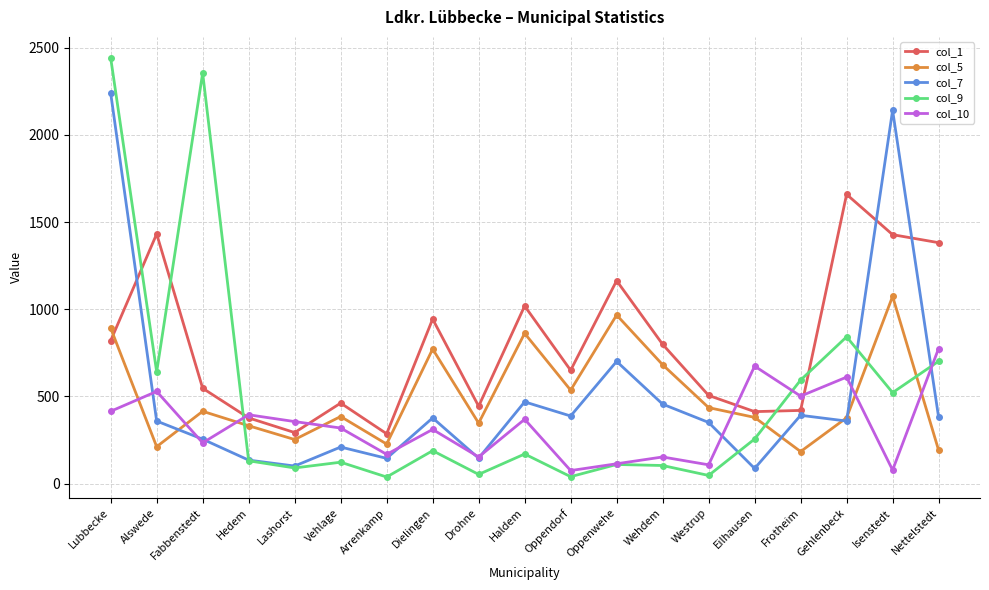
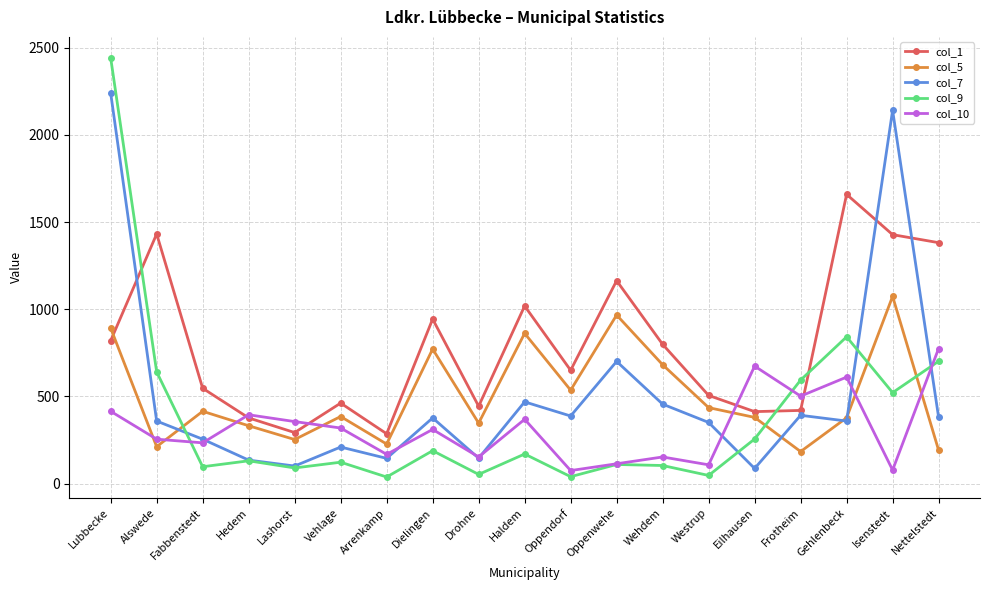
  {
    "col_7": {
      "Lubbecke": 2240,
      "Alswede": 360,
      "Fabbenstedt": 260,
      "Vehlage": 210,
      "Arrenkamp": 150,
      "Dielingen": 380,
      "Haldem": 470,
      "Oppendorf": 390,
      "Oppenwehe": 700,
      "Wehdem": 460,
      "Westrup": 350,
      "Eilhausen": 90,
      "Frotheim": 390,
      "Gehlenbeck": 360,
      "Isenstedt": 2140,
      "Nettelstedt": 380
    },
    "col_9": {
      "Lubbecke": 2440,
      "Alswede": 640,
-     "Fabbenstedt": 2360,
+     "Fabbenstedt": 100,
      "Vehlage": 120,
      "Arrenkamp": 40,
      "Dielingen": 190,
      "Drohne": 50,
      "Haldem": 170,
      "Oppendorf": 40,
      "Wehdem": 100,
      "Westrup": 50,
      "Eilhausen": 260,
      "Frotheim": 590,
      "Gehlenbeck": 840,
      "Isenstedt": 520,
      "Nettelstedt": 700
    },
    "col_10": {
      "Lubbecke": 420,
-     "Alswede": 530,
+     "Alswede": 260,
      "Fabbenstedt": 230,
      "Hedem": 400,
      "Lashorst": 360,
      "Vehlage": 320,
      "Arrenkamp": 170,
      "Dielingen": 310,
      "Haldem": 370,
      "Oppendorf": 80,
      "Wehdem": 150,
      "Westrup": 110,
      "Eilhausen": 670,
      "Frotheim": 500,
      "Gehlenbeck": 610,
      "Isenstedt": 80,
      "Nettelstedt": 780
    }
  }
